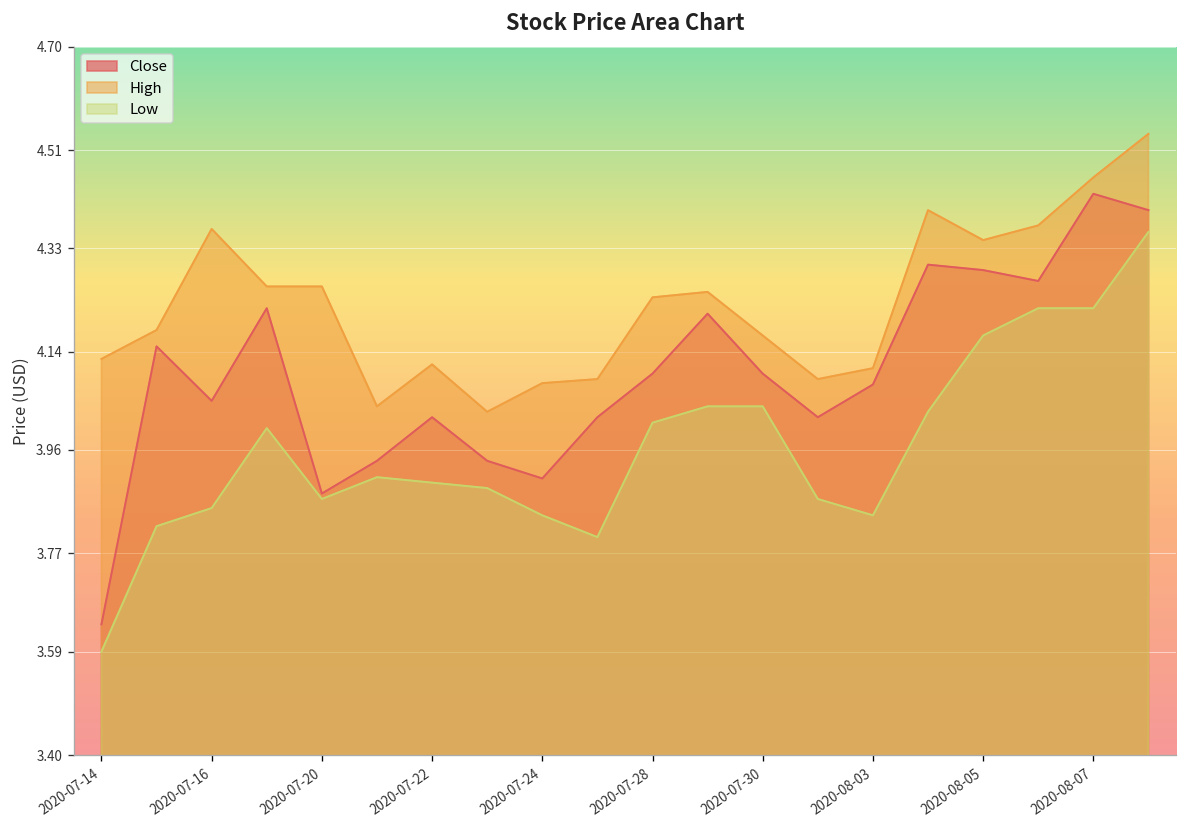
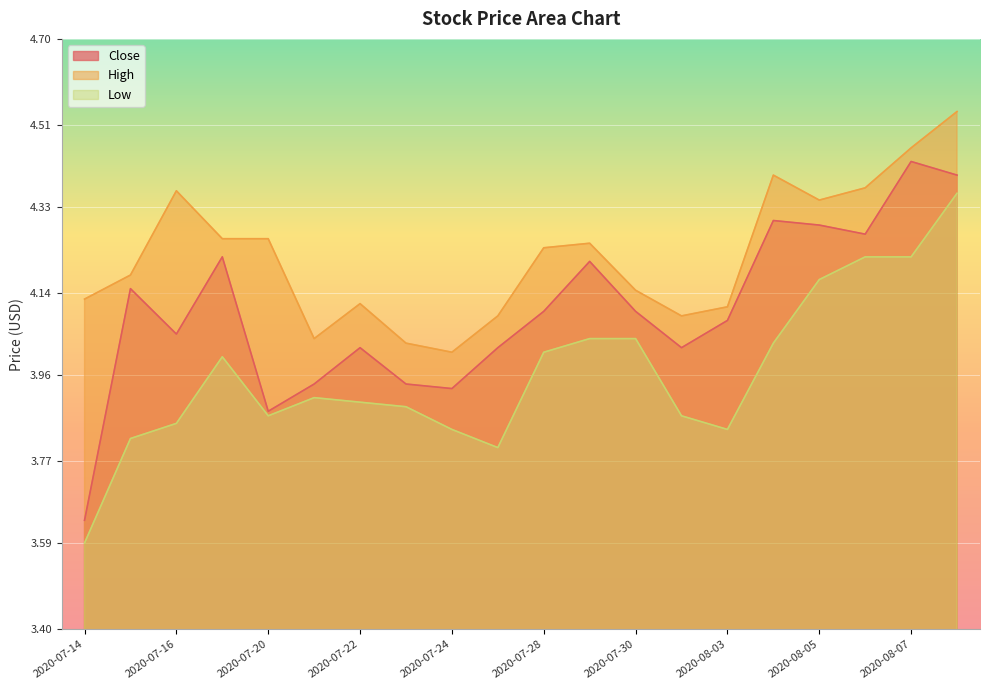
  {
    "Close": {
      "2020-07-14": 3.64,
      "2020-07-16": 4.05,
      "2020-07-20": 3.88,
      "2020-07-22": 4.02,
-     "2020-07-24": 3.91,
+     "2020-07-24": 3.93,
      "2020-07-28": 4.10,
      "2020-07-30": 4.10,
      "2020-08-03": 4.08,
      "2020-08-05": 4.29,
      "2020-08-07": 4.43
    },
    "High": {
      "2020-07-14": 4.13,
      "2020-07-16": 4.37,
      "2020-07-20": 4.26,
      "2020-07-22": 4.12,
-     "2020-07-24": 4.08,
+     "2020-07-24": 4.01,
      "2020-07-28": 4.24,
-     "2020-07-30": 4.17,
+     "2020-07-30": 4.15,
      "2020-08-03": 4.11,
      "2020-08-05": 4.34,
      "2020-08-07": 4.46
    },
    "Low": {
      "2020-07-14": 3.59,
      "2020-07-16": 3.85,
      "2020-07-20": 3.87,
      "2020-07-22": 3.90,
      "2020-07-24": 3.84,
      "2020-07-28": 4.01,
      "2020-07-30": 4.04,
      "2020-08-03": 3.84,
      "2020-08-05": 4.17,
      "2020-08-07": 4.22
    }
  }
